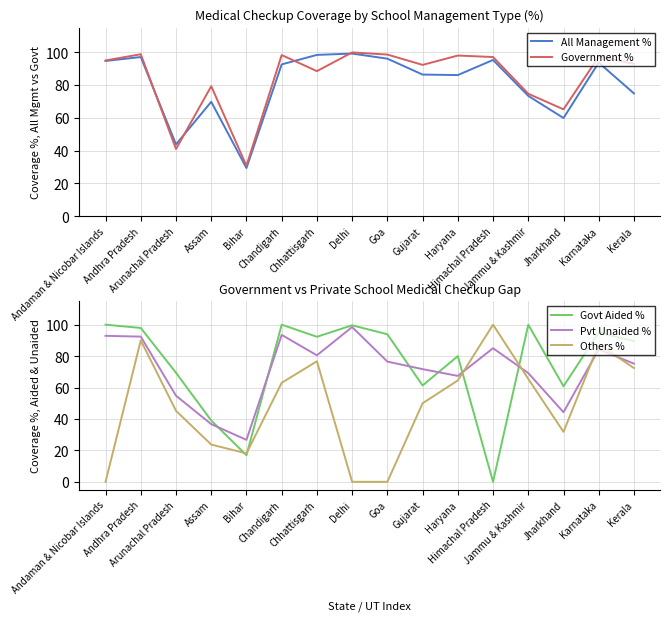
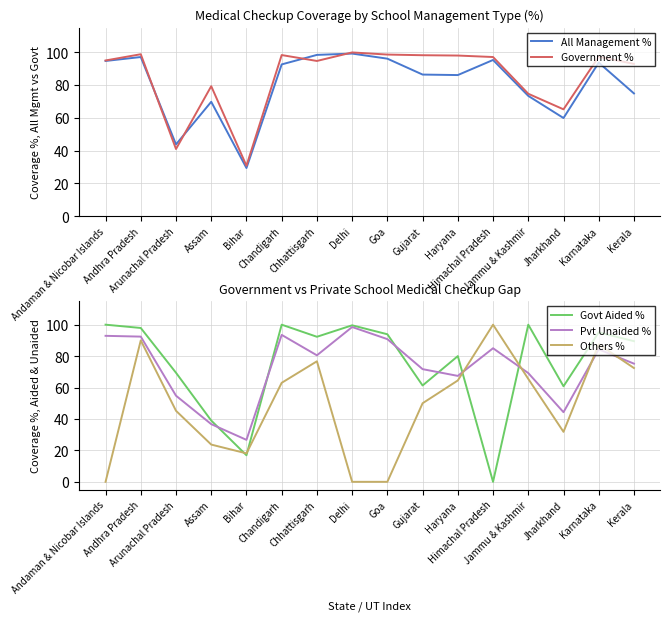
  {
    "Medical Checkup Coverage by School Management Type (%)": {
      "All Management %": {
        "Andhra Pradesh": 97,
        "Arunachal Pradesh": 44,
        "Assam": 70,
        "Chandigarh": 93,
        "Chhattisgarh": 98,
        "Goa": 96,
        "Gujarat": 86,
        "Haryana": 86,
        "Himachal Pradesh": 95,
        "Jharkhand": 60,
        "Kerala": 75
      },
      "Government %": {
        "Andhra Pradesh": 99,
        "Arunachal Pradesh": 41,
        "Assam": 79,
        "Chandigarh": 98,
-       "Chhattisgarh": 89,
+       "Chhattisgarh": 95,
        "Goa": 99,
-       "Gujarat": 92,
+       "Gujarat": 98,
        "Haryana": 98,
        "Himachal Pradesh": 97,
        "Jharkhand": 65
      }
    },
    "Government vs Private School Medical Checkup Gap": {
      "Govt Aided %": {
        "Andaman & Nicobar Islands": 100,
        "Andhra Pradesh": 98,
        "Arunachal Pradesh": 69,
        "Assam": 39,
        "Chandigarh": 100,
        "Chhattisgarh": 92,
        "Goa": 94,
        "Gujarat": 61,
        "Haryana": 80,
        "Himachal Pradesh": 0,
        "Jammu & Kashmir": 100,
        "Jharkhand": 61
      },
      "Pvt Unaided %": {
        "Andaman & Nicobar Islands": 93,
        "Andhra Pradesh": 92,
        "Arunachal Pradesh": 55,
        "Assam": 37,
        "Bihar": 27,
        "Chandigarh": 94,
        "Chhattisgarh": 81,
-       "Goa": 77,
+       "Goa": 91,
        "Gujarat": 72,
        "Haryana": 67,
        "Himachal Pradesh": 85,
        "Jammu & Kashmir": 69,
        "Jharkhand": 44,
        "Kerala": 75
      },
      "Others %": {
        "Andaman & Nicobar Islands": 0,
        "Andhra Pradesh": 90,
        "Arunachal Pradesh": 45,
        "Assam": 24,
        "Chandigarh": 63,
        "Chhattisgarh": 77,
        "Delhi": 0,
        "Goa": 0,
        "Gujarat": 50,
        "Haryana": 65,
        "Himachal Pradesh": 100,
        "Jammu & Kashmir": 66,
        "Jharkhand": 32,
        "Kerala": 72
      }
    }
  }
